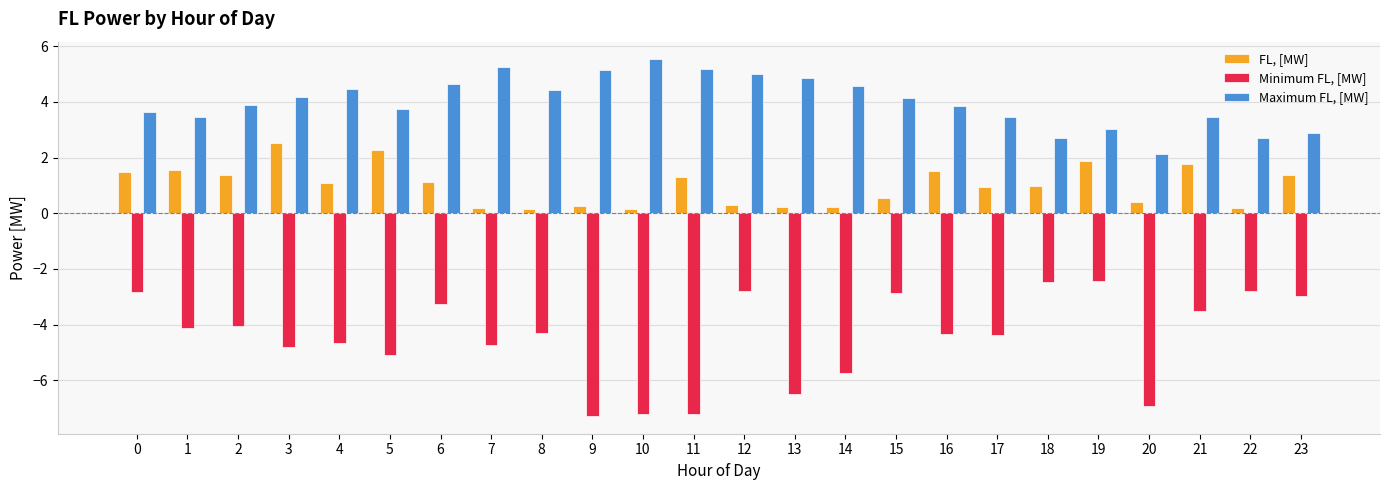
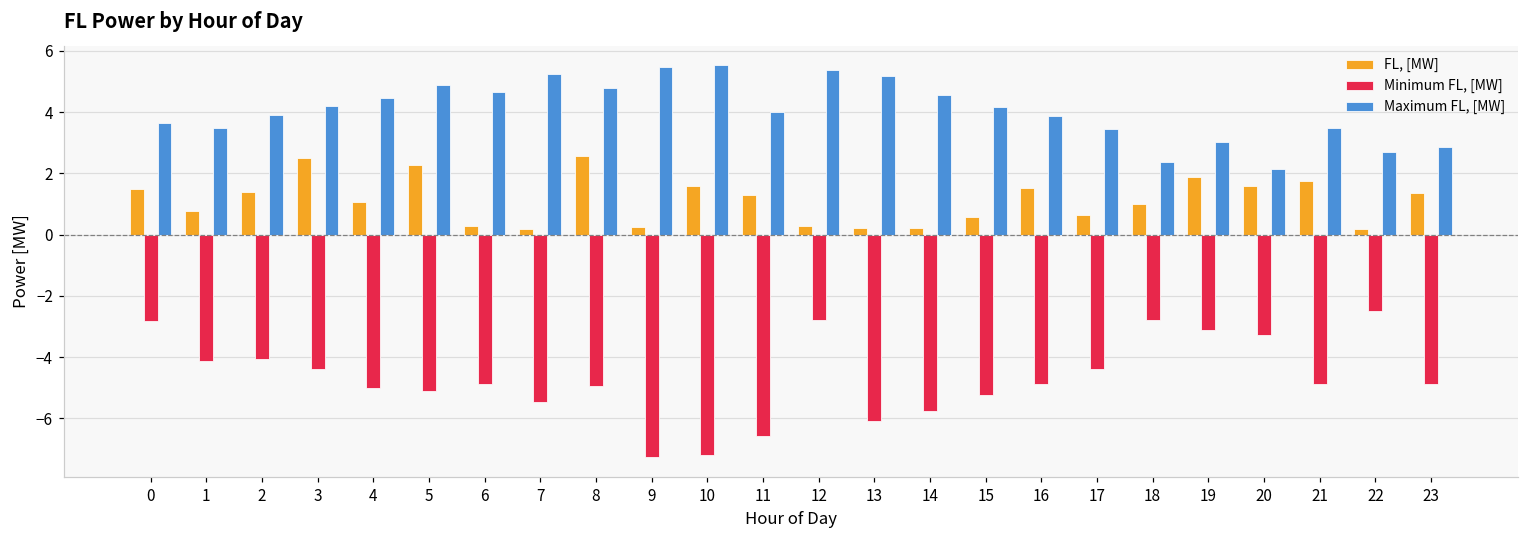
  {
    "FL, [MW]": {
      "0": 1.5,
-     "1": 1.5,
+     "1": 0.8,
      "2": 1.4,
      "3": 2.5,
      "4": 1.1,
      "5": 2.3,
-     "6": 1.1,
+     "6": 0.3,
      "7": 0.2,
-     "8": 0.2,
+     "8": 2.6,
      "9": 0.2,
-     "10": 0.1,
+     "10": 1.6,
      "11": 1.3,
      "12": 0.3,
      "13": 0.2,
      "14": 0.2,
      "15": 0.6,
      "16": 1.5,
-     "17": 1.0,
+     "17": 0.6,
      "18": 1.0,
      "19": 1.9,
-     "20": 0.4,
+     "20": 1.6,
      "21": 1.8,
      "22": 0.2,
      "23": 1.4
    },
    "Minimum FL, [MW]": {
      "0": -2.8,
      "1": -4.1,
      "2": -4.1,
-     "3": -4.8,
-     "4": -4.7,
+     "3": -4.4,
+     "4": -5.0,
      "5": -5.1,
-     "6": -3.3,
-     "7": -4.7,
-     "8": -4.3,
+     "6": -4.9,
+     "7": -5.5,
+     "8": -5.0,
      "9": -7.3,
      "10": -7.2,
-     "11": -7.2,
+     "11": -6.6,
      "12": -2.8,
-     "13": -6.5,
+     "13": -6.1,
      "14": -5.7,
-     "15": -2.9,
-     "16": -4.3,
+     "15": -5.2,
+     "16": -4.9,
      "17": -4.4,
-     "18": -2.5,
-     "19": -2.4,
-     "20": -6.9,
-     "21": -3.5,
-     "22": -2.8,
-     "23": -3.0
+     "18": -2.8,
+     "19": -3.1,
+     "20": -3.3,
+     "21": -4.9,
+     "22": -2.5,
+     "23": -4.9
    },
    "Maximum FL, [MW]": {
      "0": 3.7,
      "1": 3.5,
      "2": 3.9,
      "3": 4.2,
      "4": 4.5,
-     "5": 3.7,
+     "5": 4.9,
      "6": 4.6,
      "7": 5.2,
-     "8": 4.4,
-     "9": 5.1,
+     "8": 4.8,
+     "9": 5.5,
      "10": 5.5,
-     "11": 5.2,
-     "12": 5.0,
-     "13": 4.9,
+     "11": 4.0,
+     "12": 5.4,
+     "13": 5.2,
      "14": 4.6,
      "15": 4.2,
      "16": 3.9,
      "17": 3.5,
-     "18": 2.7,
+     "18": 2.4,
      "19": 3.0,
      "20": 2.1,
      "21": 3.5,
      "22": 2.7,
      "23": 2.9
    }
  }
